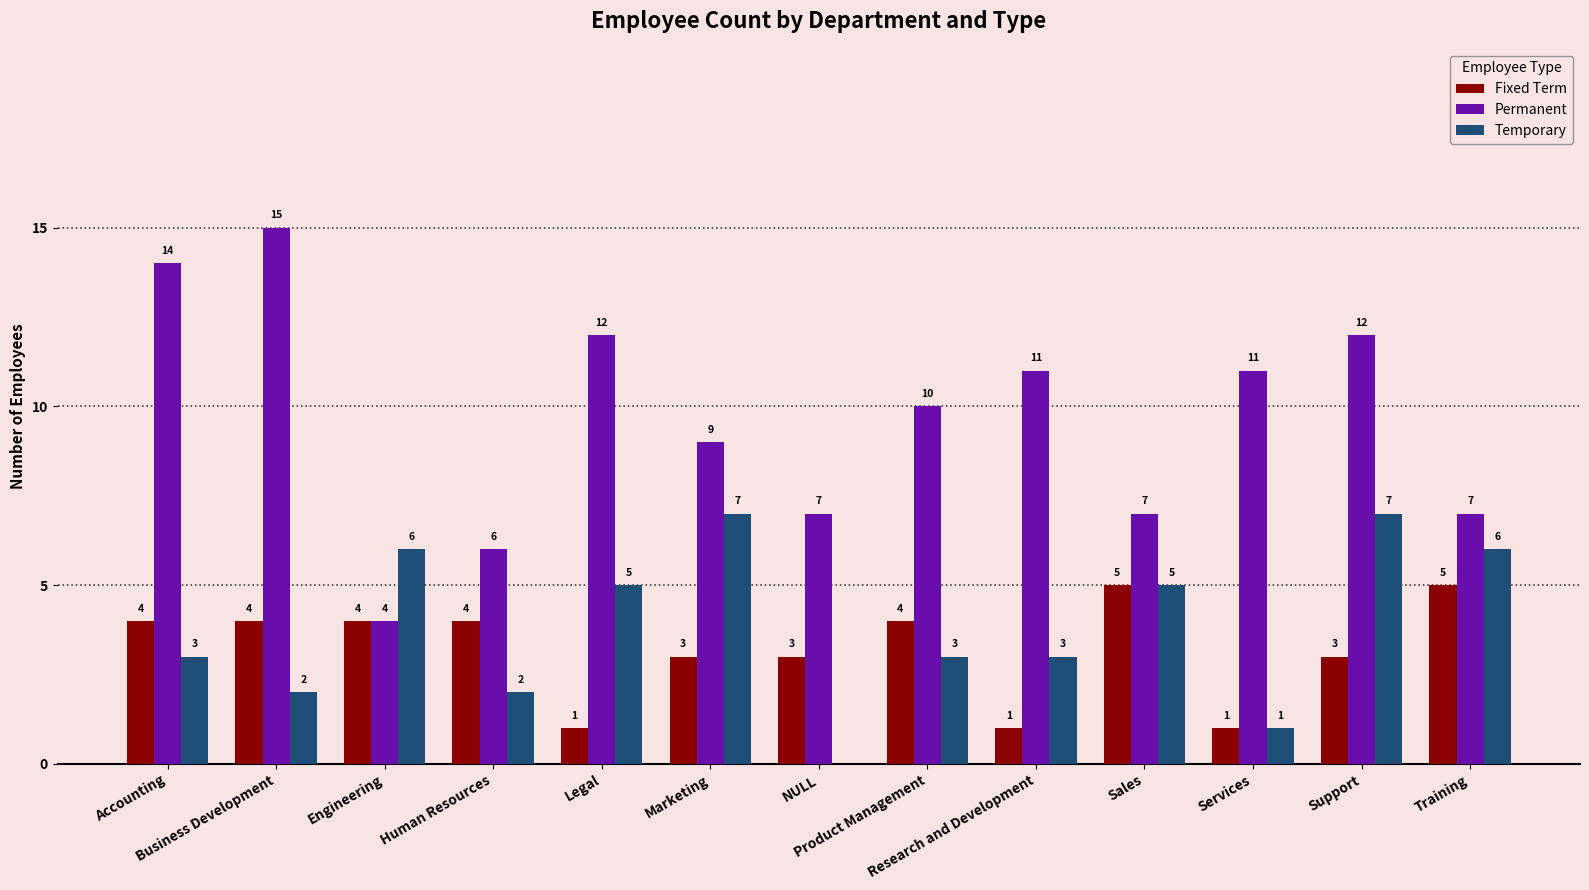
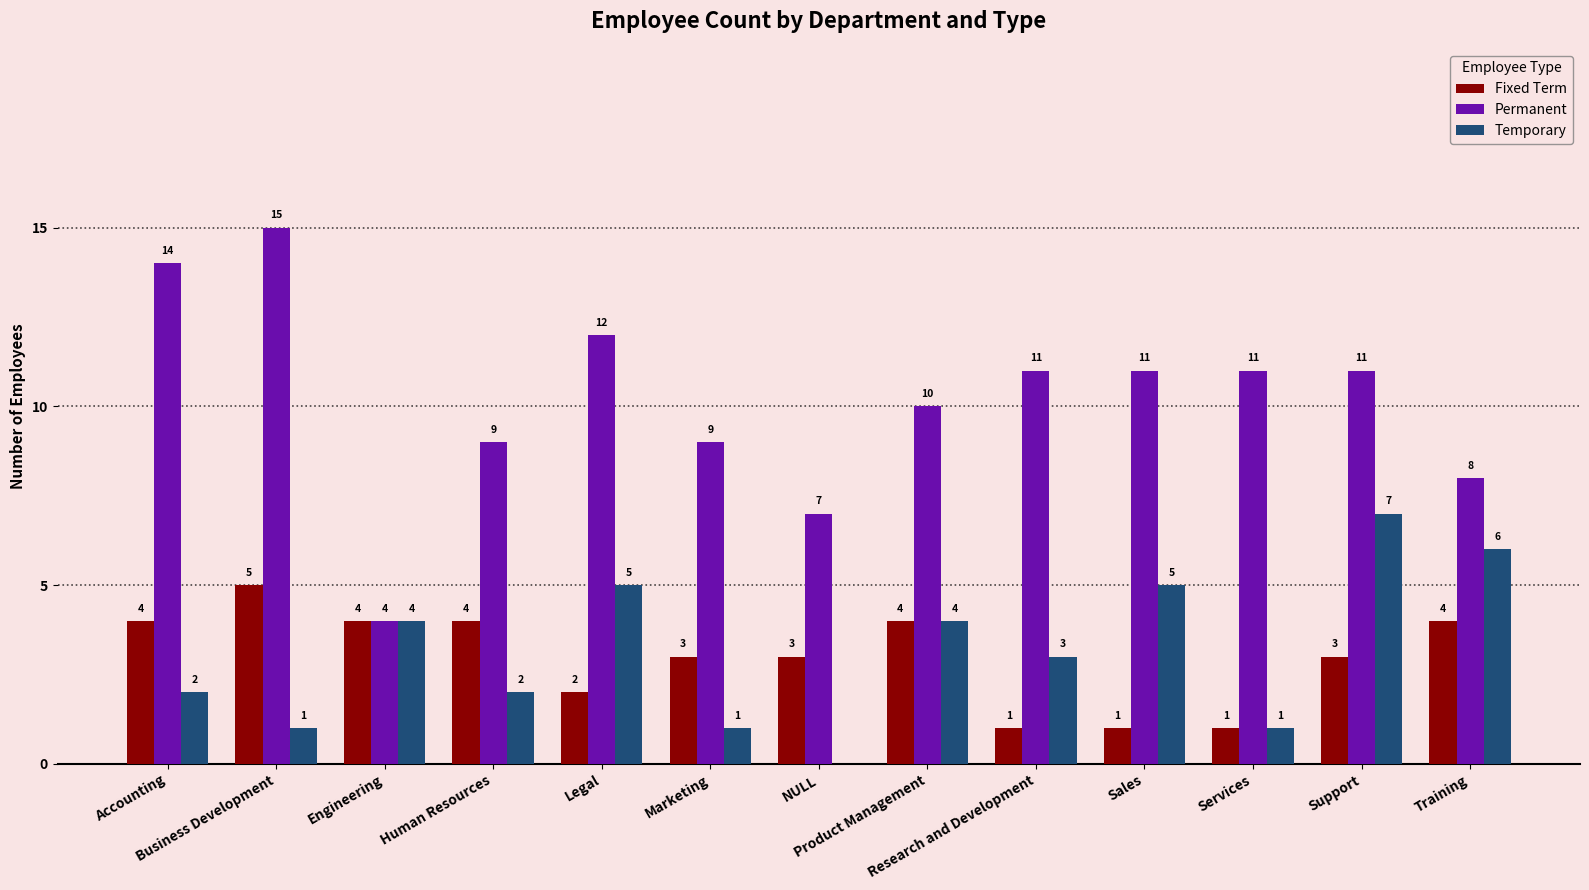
  {
    "Fixed Term": {
      "Accounting": 4,
-     "Business Development": 4,
+     "Business Development": 5,
      "Engineering": 4,
      "Human Resources": 4,
-     "Legal": 1,
+     "Legal": 2,
      "Marketing": 3,
      "NULL": 3,
      "Product Management": 4,
      "Research and Development": 1,
-     "Sales": 5,
+     "Sales": 1,
      "Services": 1,
      "Support": 3,
-     "Training": 5
+     "Training": 4
    },
    "Permanent": {
      "Accounting": 14,
      "Business Development": 15,
      "Engineering": 4,
-     "Human Resources": 6,
+     "Human Resources": 9,
      "Legal": 12,
      "Marketing": 9,
      "NULL": 7,
      "Product Management": 10,
      "Research and Development": 11,
-     "Sales": 7,
+     "Sales": 11,
      "Services": 11,
-     "Support": 12,
-     "Training": 7
+     "Support": 11,
+     "Training": 8
    },
    "Temporary": {
-     "Accounting": 3,
-     "Business Development": 2,
-     "Engineering": 6,
+     "Accounting": 2,
+     "Business Development": 1,
+     "Engineering": 4,
      "Human Resources": 2,
      "Legal": 5,
-     "Marketing": 7,
-     "Product Management": 3,
+     "Marketing": 1,
+     "Product Management": 4,
      "Research and Development": 3,
      "Sales": 5,
      "Services": 1,
      "Support": 7,
      "Training": 6
    }
  }
